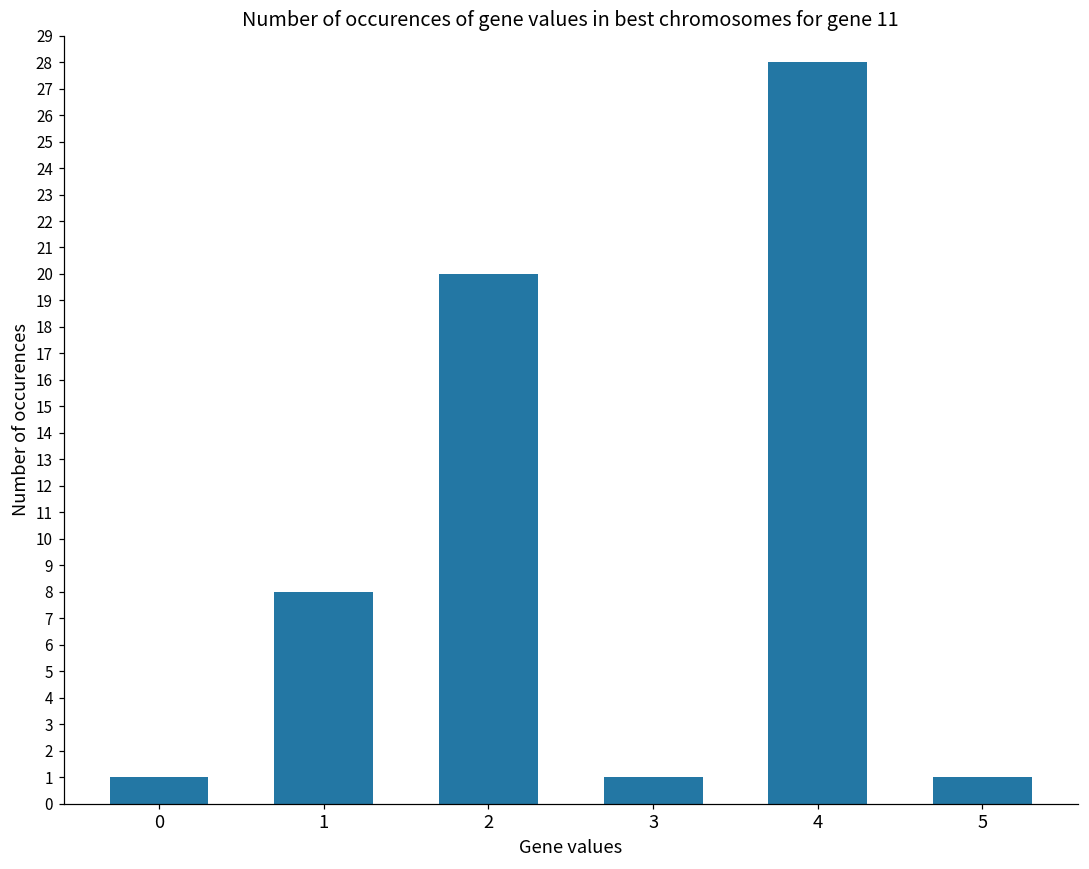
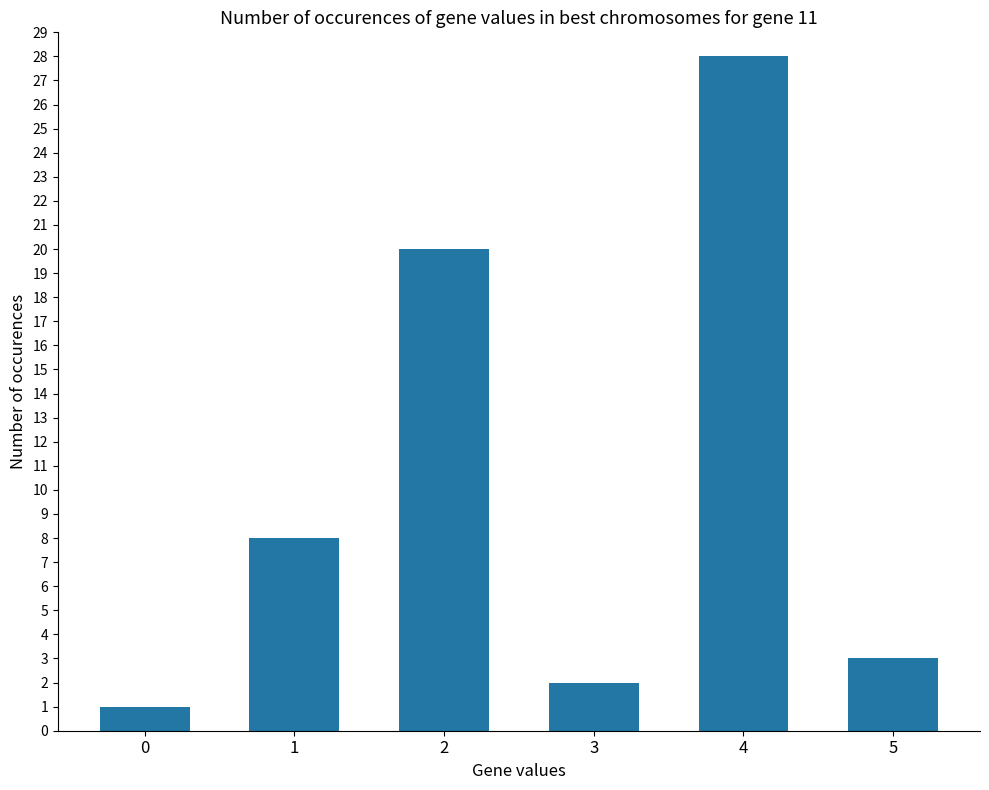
  {
    "0": 1,
    "1": 8,
    "2": 20,
-   "3": 1,
+   "3": 2,
    "4": 28,
-   "5": 1
+   "5": 3
  }
